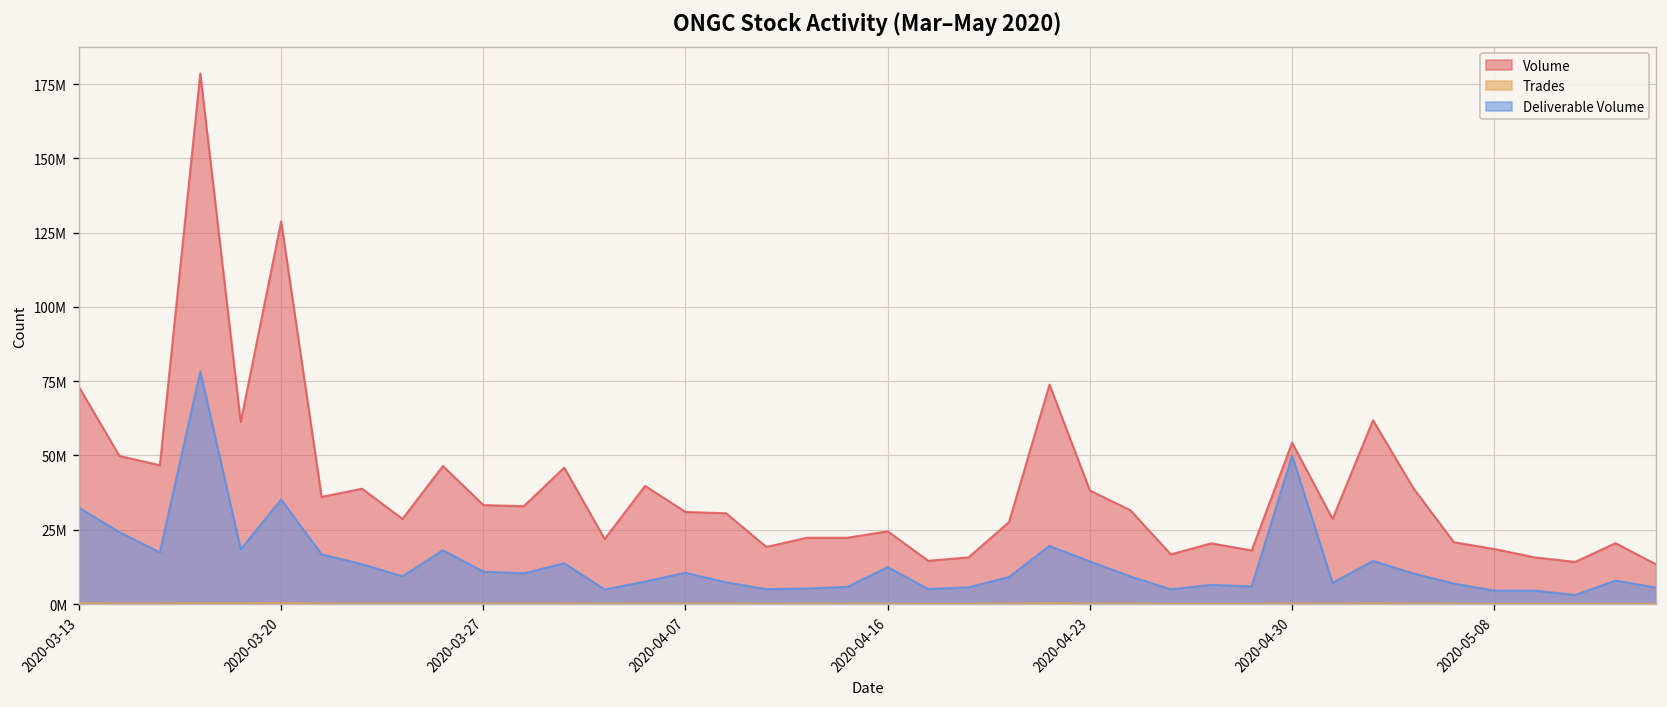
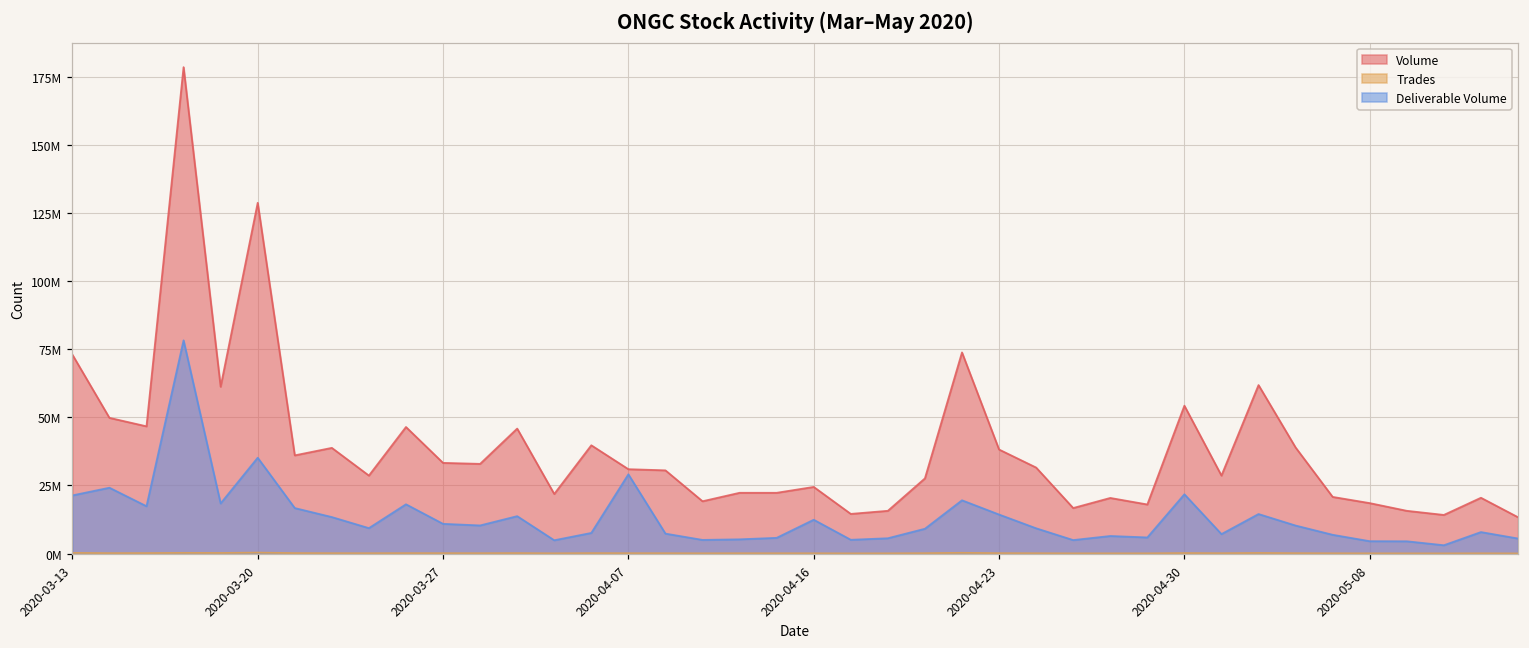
  {
    "Deliverable Volume": {
-     "2020-03-13": 32000000,
+     "2020-03-13": 21000000,
      "2020-03-20": 35000000,
      "2020-03-27": 11000000,
-     "2020-04-07": 11000000,
+     "2020-04-07": 29000000,
      "2020-04-16": 12000000,
      "2020-04-23": 14000000,
-     "2020-04-30": 50000000,
+     "2020-04-30": 22000000,
      "2020-05-08": 5000000
    }
  }
